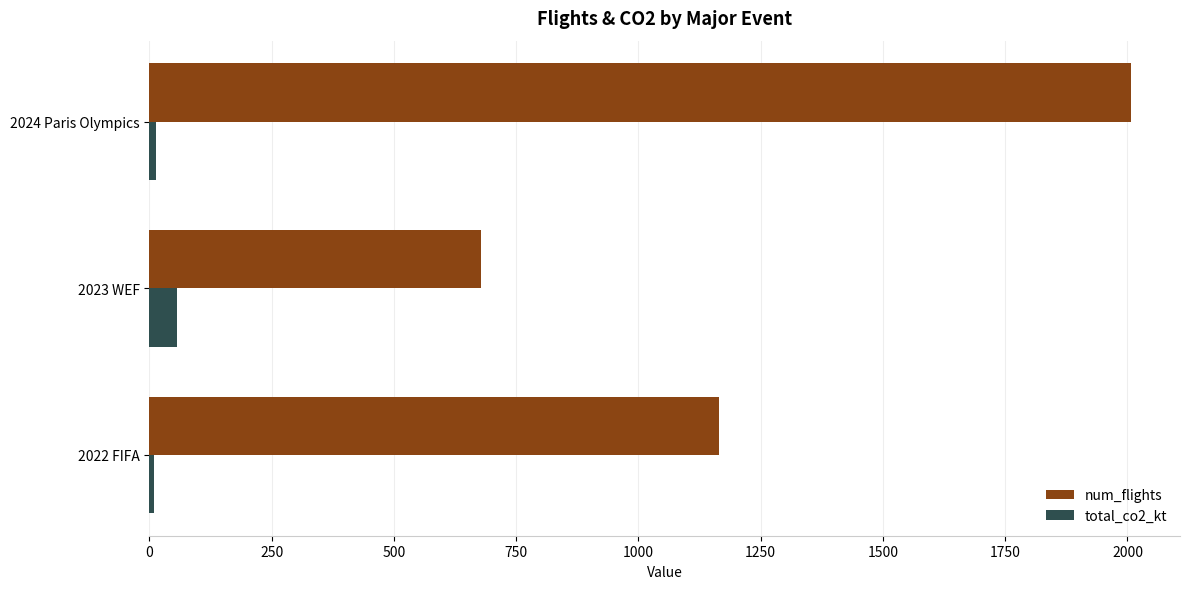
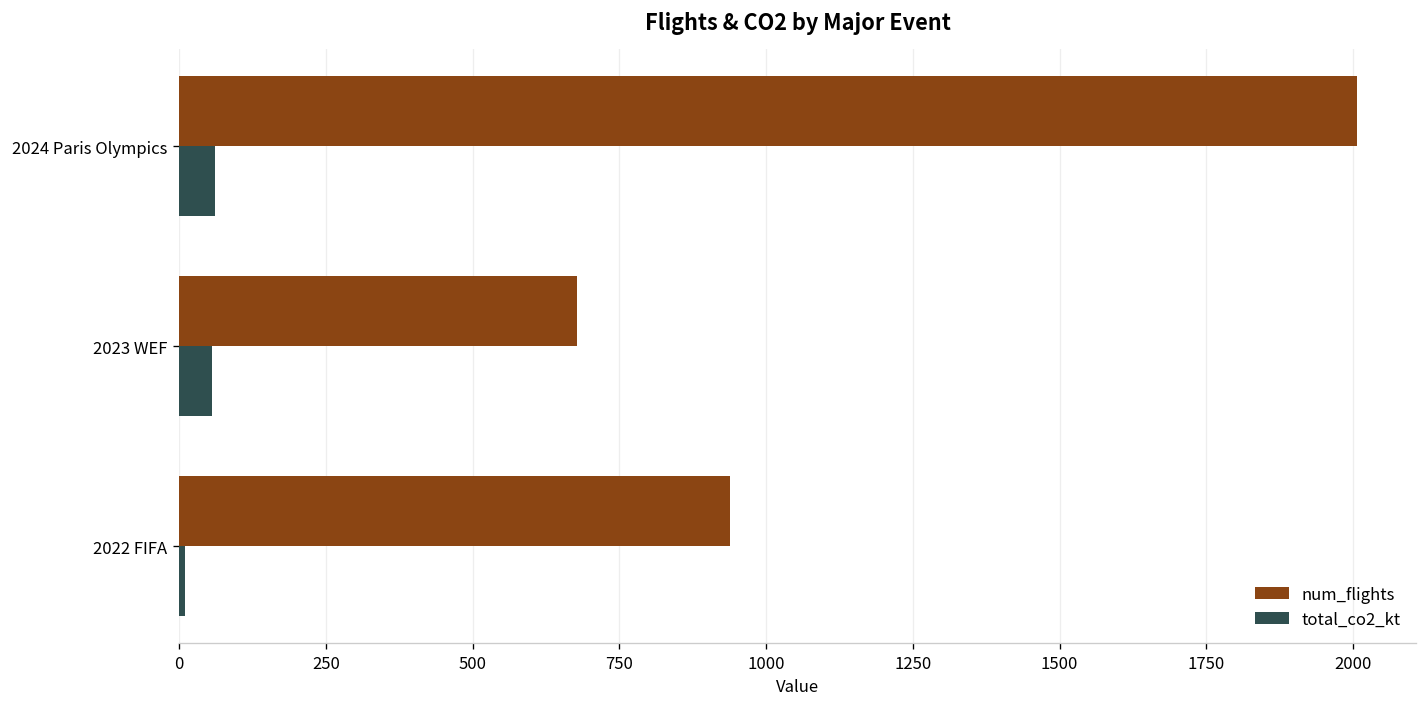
  {
    "num_flights": {
      "2024 Paris Olympics": 2010,
      "2023 WEF": 680,
-     "2022 FIFA": 1170
+     "2022 FIFA": 940
    },
    "total_co2_kt": {
-     "2024 Paris Olympics": 10,
+     "2024 Paris Olympics": 60,
      "2023 WEF": 60,
      "2022 FIFA": 10
    }
  }
